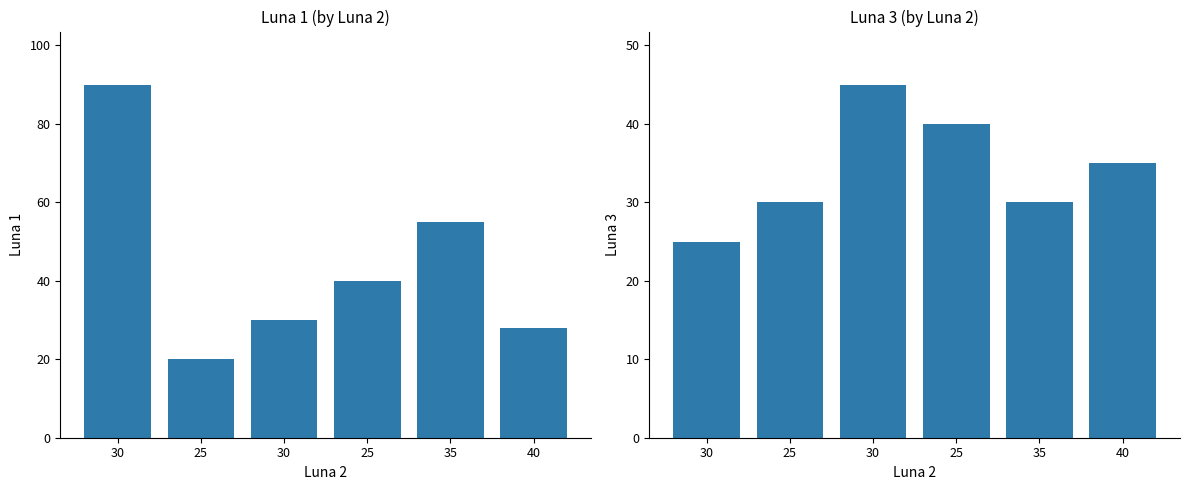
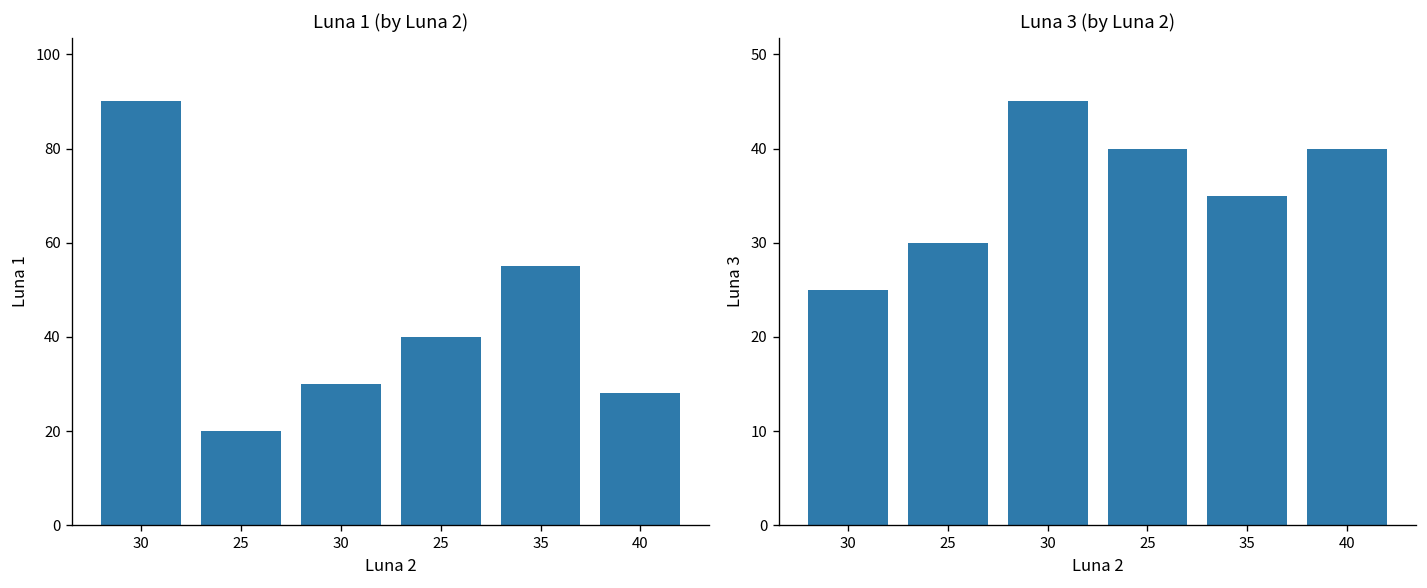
  {
    "Luna 1 (by Luna 2)": {
      "35": 55,
      "40": 28
    },
    "Luna 3 (by Luna 2)": {
-     "35": 30,
-     "40": 35
+     "35": 35,
+     "40": 40
    }
  }
